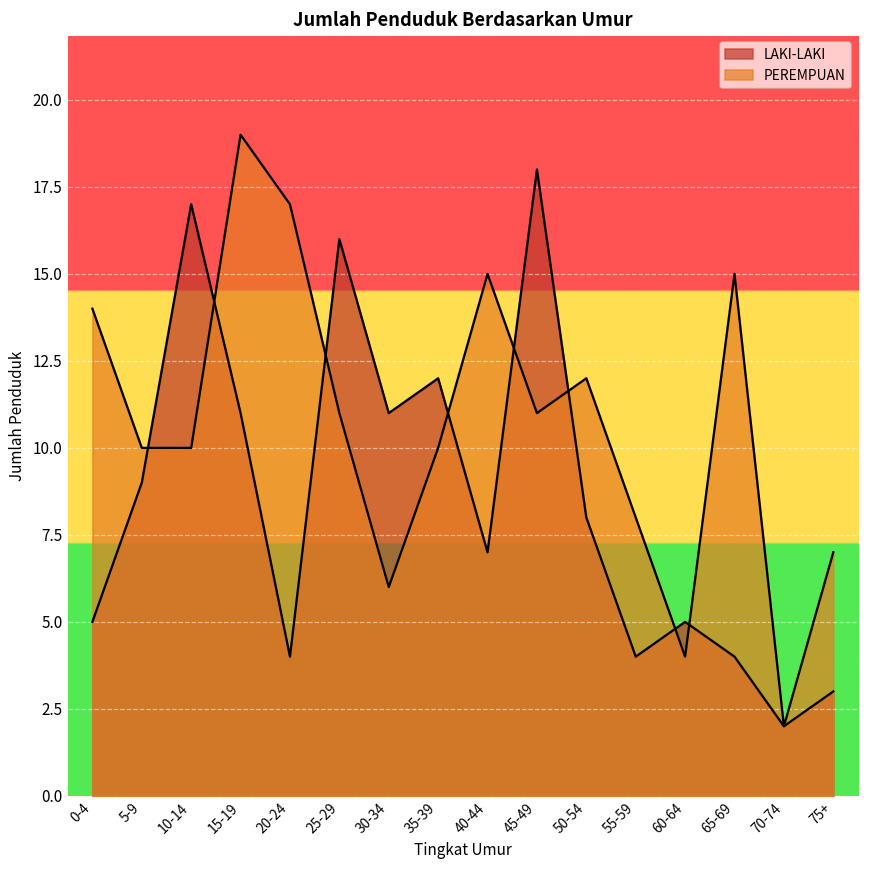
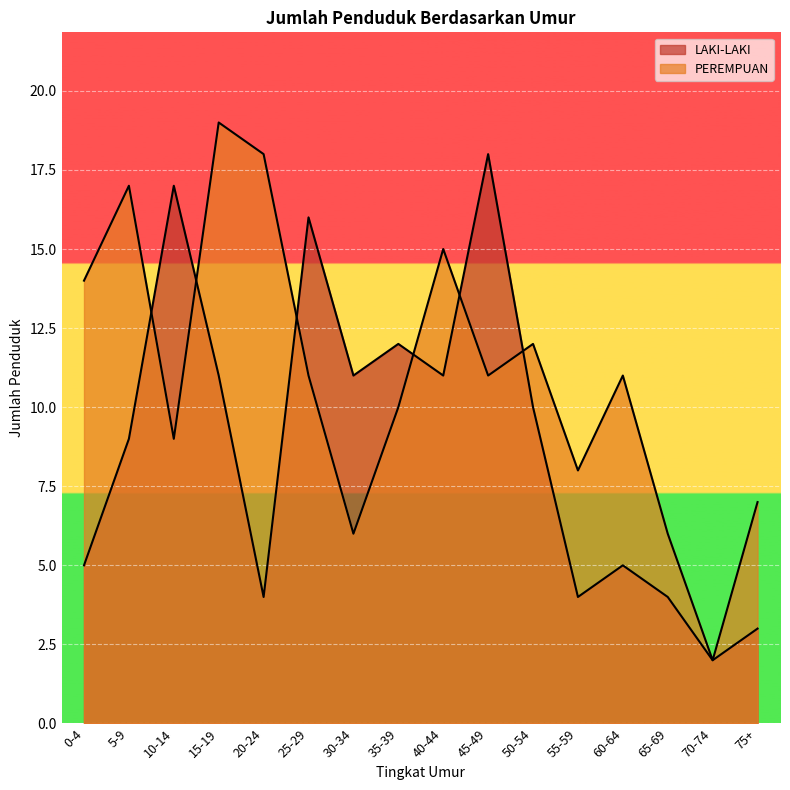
  {
    "LAKI-LAKI": {
      "0-4": 5,
      "5-9": 9,
      "10-14": 17,
      "15-19": 11,
      "20-24": 4,
      "25-29": 16,
      "30-34": 11,
      "35-39": 12,
-     "40-44": 7,
+     "40-44": 11,
      "45-49": 18,
-     "50-54": 8,
+     "50-54": 10,
      "55-59": 4,
      "60-64": 5,
      "65-69": 4,
      "75+": 3
    },
    "PEREMPUAN": {
      "0-4": 14,
-     "5-9": 10,
-     "10-14": 10,
+     "5-9": 17,
+     "10-14": 9,
      "15-19": 19,
-     "20-24": 17,
+     "20-24": 18,
      "25-29": 11,
      "30-34": 6,
      "35-39": 10,
      "40-44": 15,
      "45-49": 11,
      "50-54": 12,
      "55-59": 8,
-     "60-64": 4,
-     "65-69": 15,
+     "60-64": 11,
+     "65-69": 6,
      "75+": 7
    }
  }
